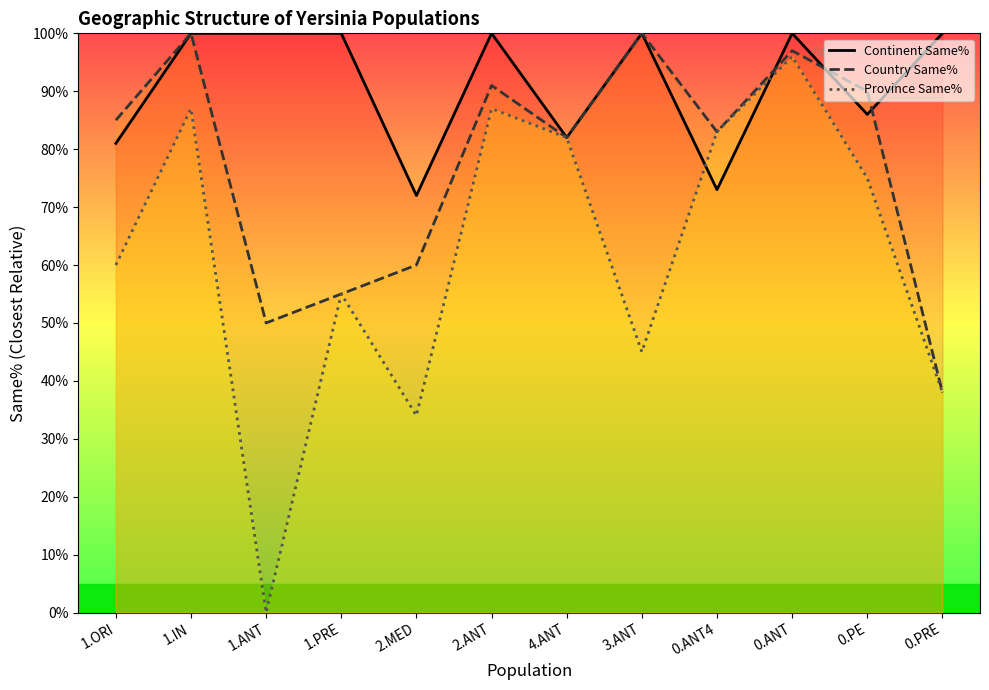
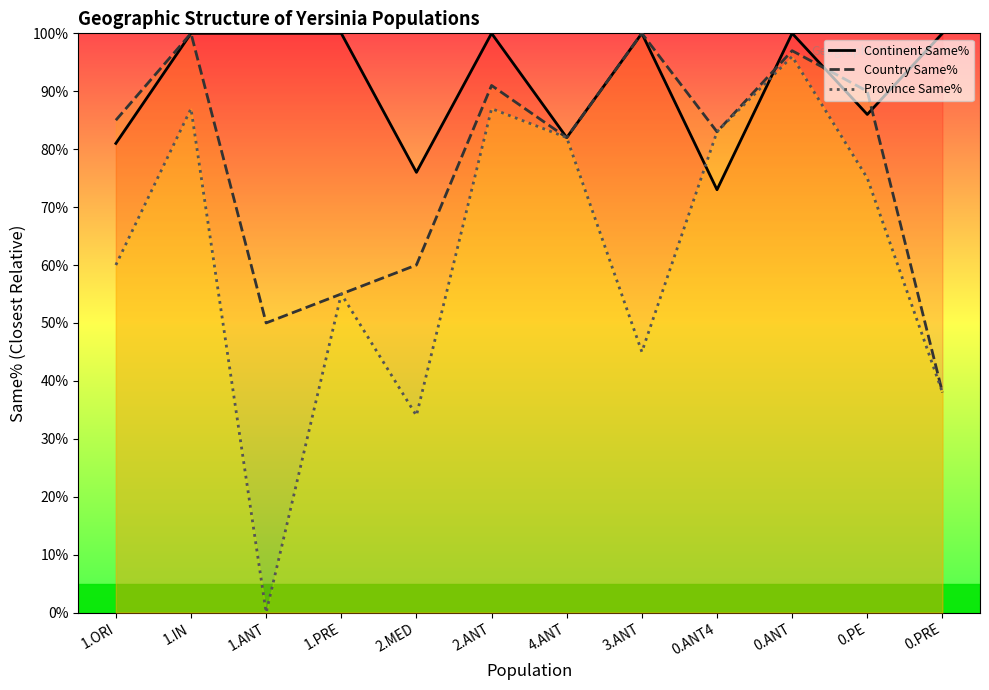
  {
    "Continent Same%": {
      "1.ORI": "81%",
      "1.ANT": "100%",
      "1.PRE": "100%",
-     "2.MED": "72%",
+     "2.MED": "76%",
      "2.ANT": "100%",
      "0.ANT4": "73%",
      "0.ANT": "100%",
      "0.PE": "86%",
      "0.PRE": "100%"
    }
  }
